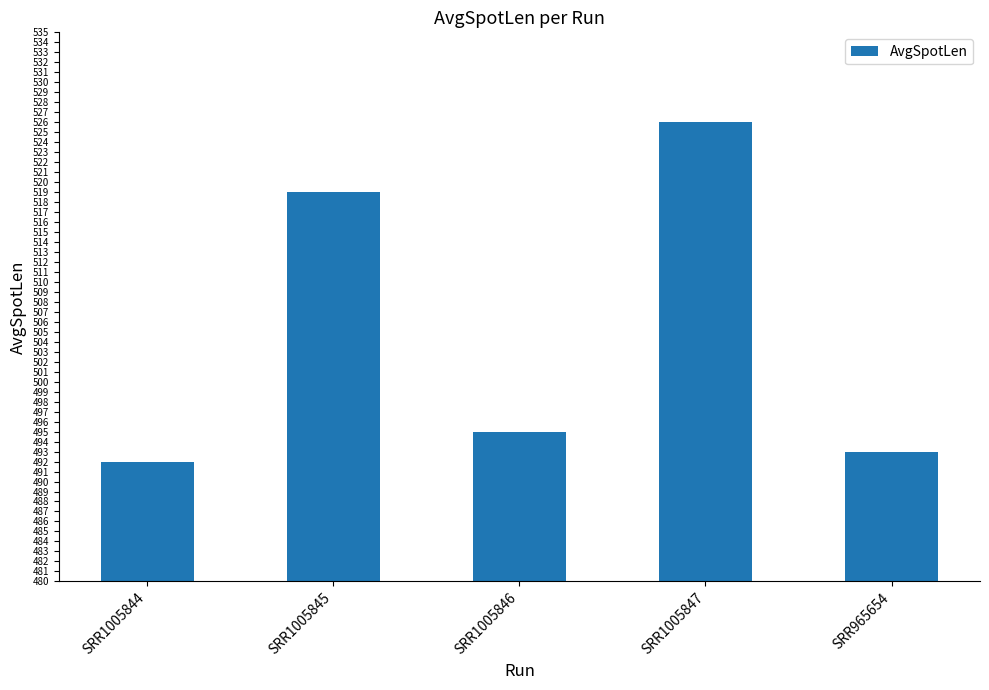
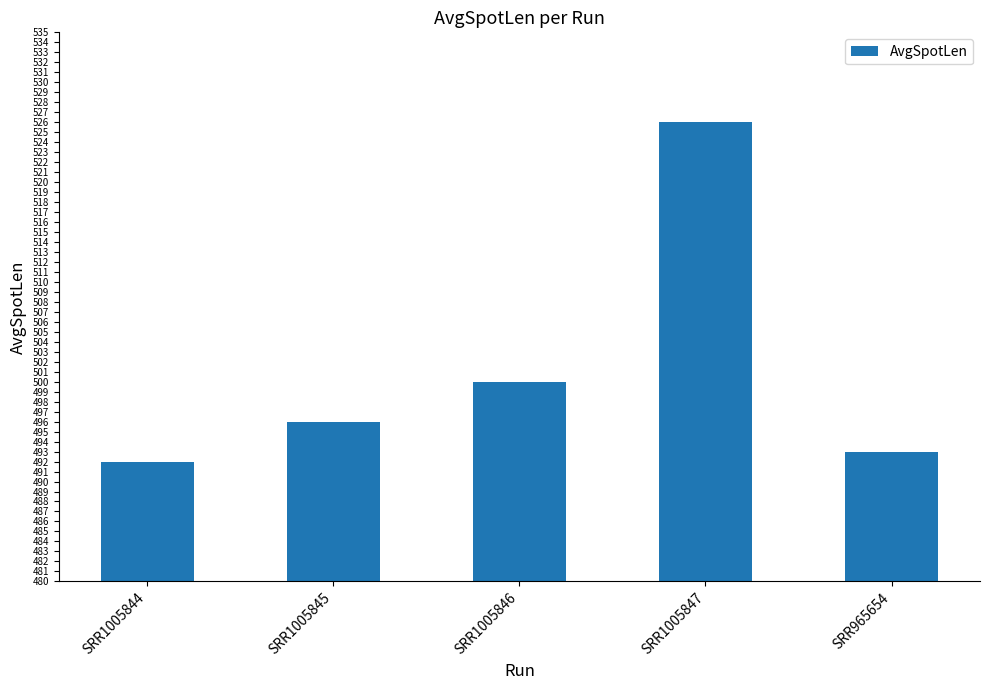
  {
    "SRR1005844": 492,
-   "SRR1005845": 519,
-   "SRR1005846": 495,
+   "SRR1005845": 496,
+   "SRR1005846": 500,
    "SRR1005847": 526,
    "SRR965654": 493
  }
